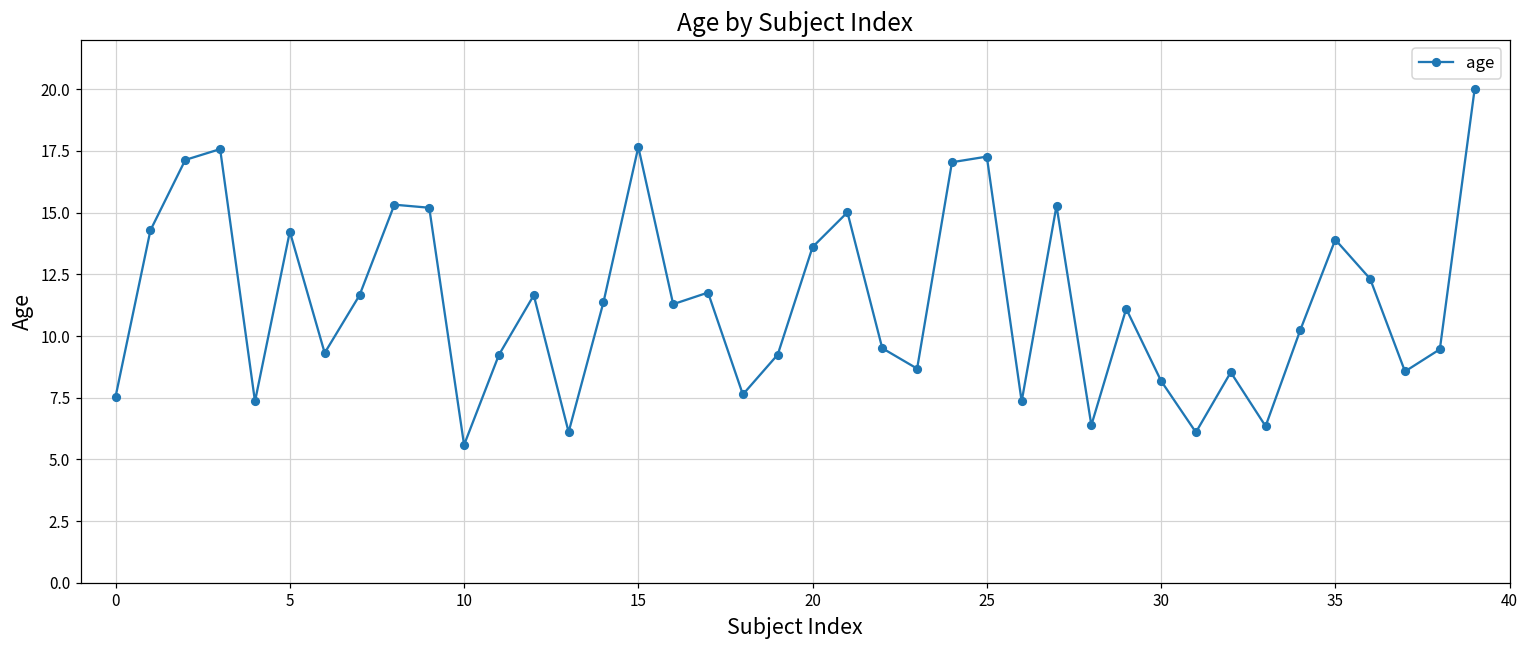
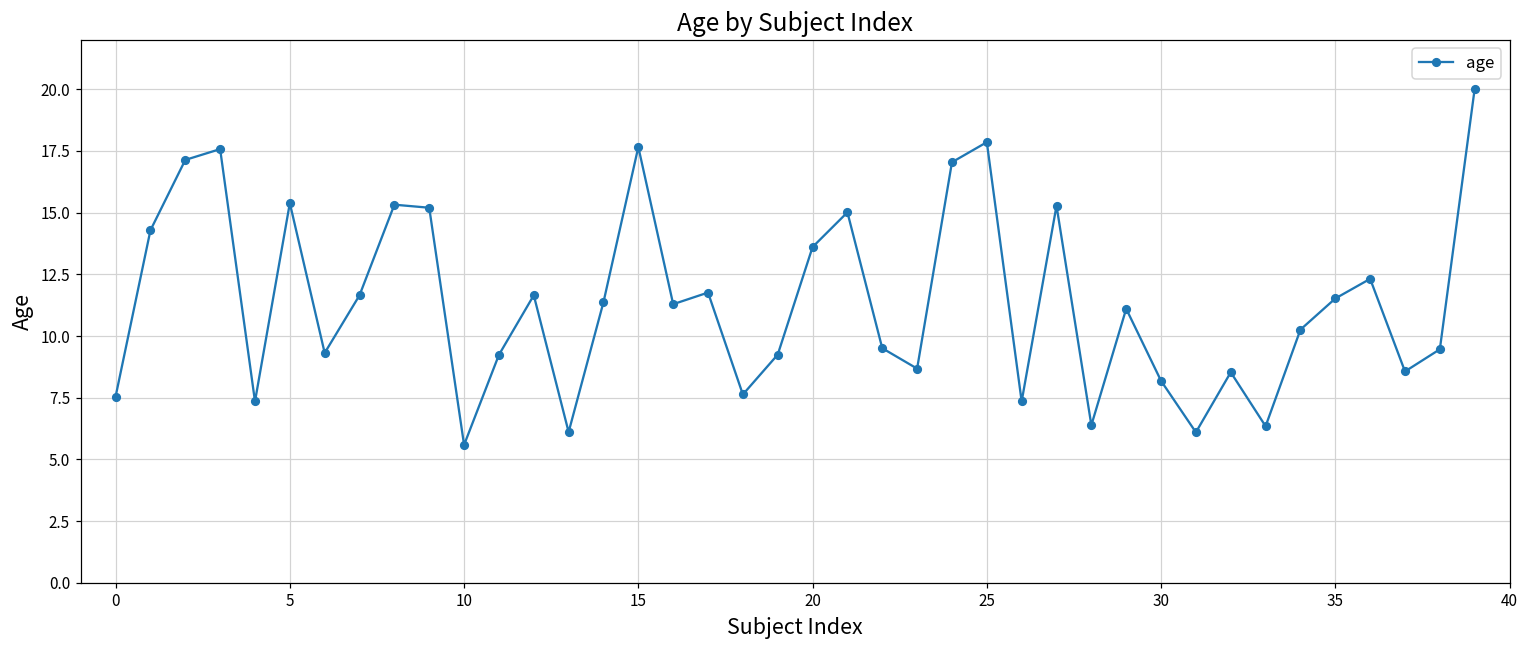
  {
    "0": 7.5,
-   "5": 14.2,
+   "5": 15.4,
    "10": 5.6,
    "15": 17.7,
    "20": 13.6,
-   "25": 17.3,
+   "25": 17.9,
    "30": 8.2,
-   "35": 13.9
+   "35": 11.5
  }
